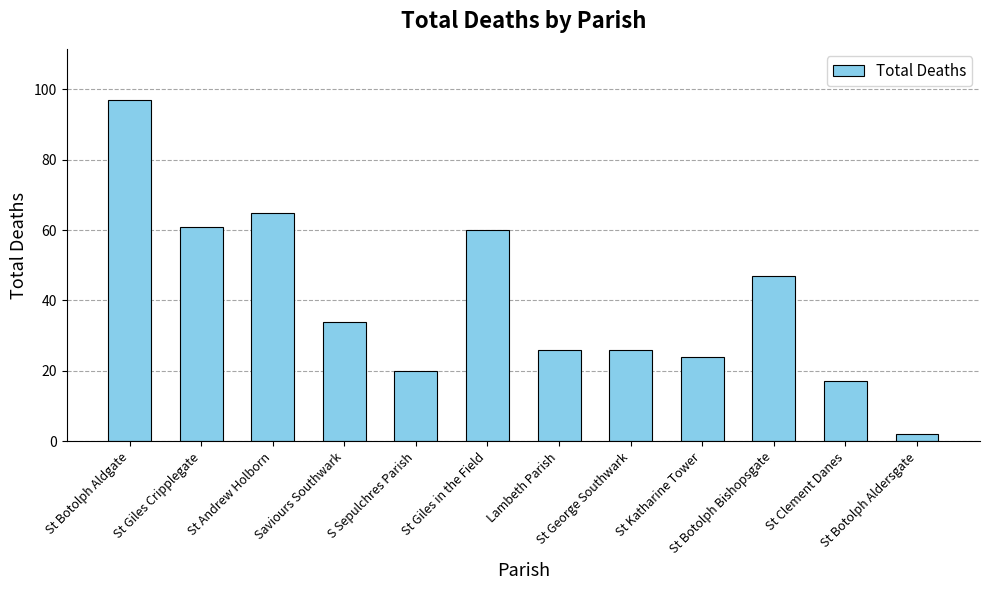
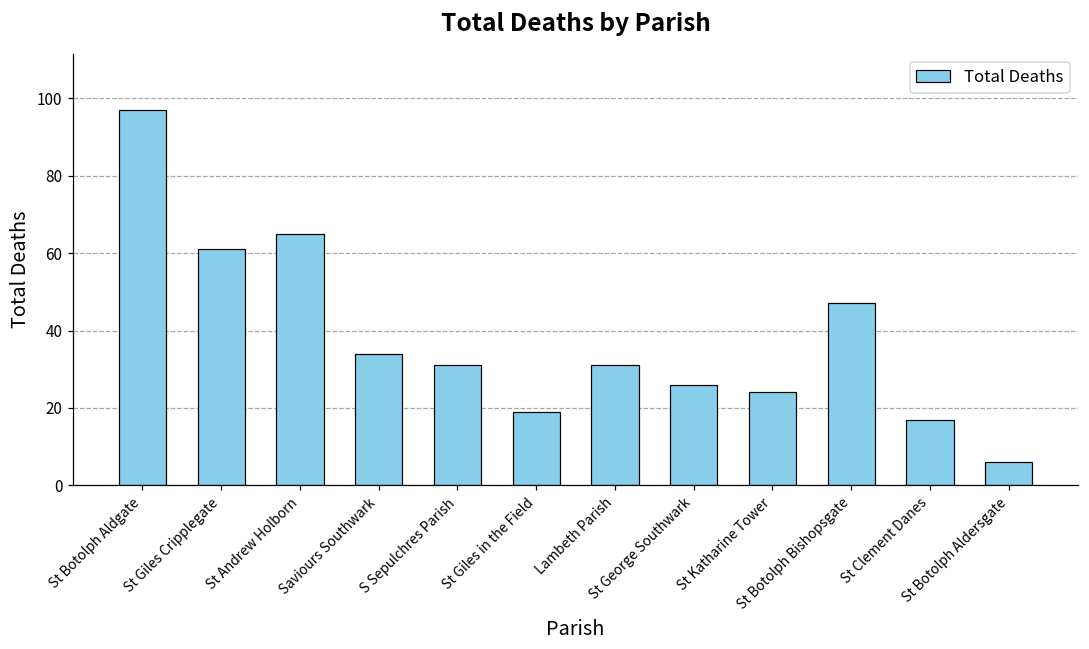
  {
    "St Botolph Aldgate": 97,
    "St Giles Cripplegate": 61,
    "St Andrew Holborn": 65,
    "Saviours Southwark": 34,
-   "S Sepulchres Parish": 20,
-   "St Giles in the Field": 60,
-   "Lambeth Parish": 26,
+   "S Sepulchres Parish": 31,
+   "St Giles in the Field": 19,
+   "Lambeth Parish": 31,
    "St George Southwark": 26,
    "St Katharine Tower": 24,
    "St Botolph Bishopsgate": 47,
    "St Clement Danes": 17,
-   "St Botolph Aldersgate": 2
+   "St Botolph Aldersgate": 6
  }
